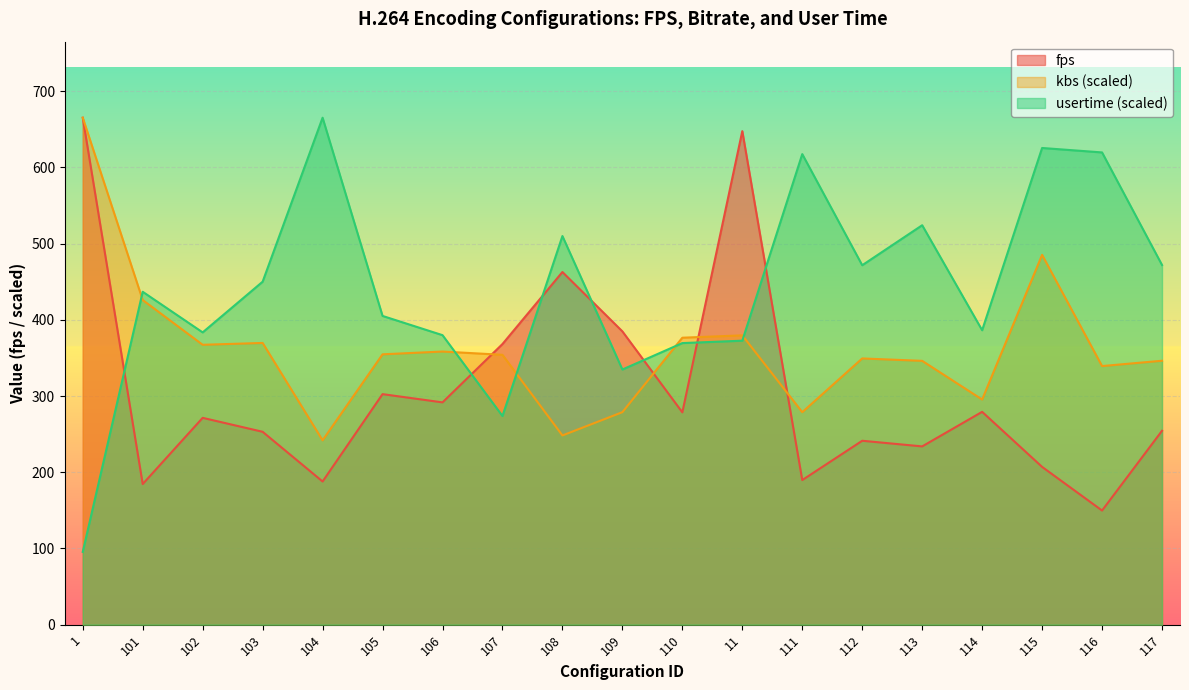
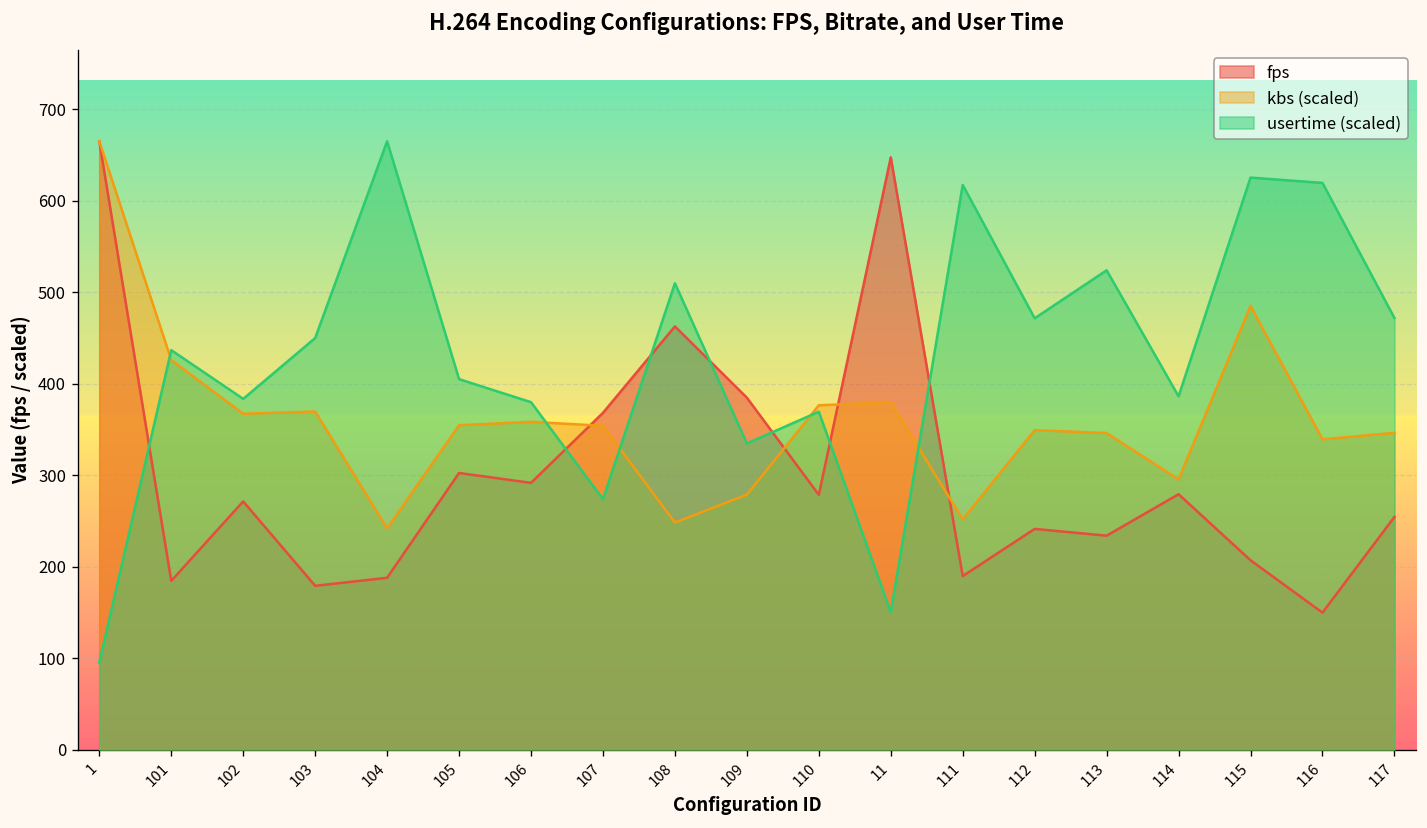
  {
    "fps": {
      "101": 180,
      "102": 270,
-     "103": 250,
+     "103": 180,
      "104": 190,
      "105": 300,
      "106": 290,
      "107": 370,
      "108": 460,
      "109": 380,
      "110": 280,
      "11": 650,
      "111": 190,
      "112": 240,
      "113": 230,
      "114": 280,
      "115": 210,
      "116": 150,
      "117": 250
    },
    "kbs (scaled)": {
      "101": 430,
      "102": 370,
      "103": 370,
      "104": 240,
      "105": 350,
      "106": 360,
      "107": 350,
      "108": 250,
      "109": 280,
      "110": 380,
      "11": 380,
-     "111": 280,
+     "111": 250,
      "112": 350,
      "113": 350,
      "114": 300,
      "115": 490,
      "116": 340,
      "117": 350
    },
    "usertime (scaled)": {
      "1": 100,
      "101": 440,
      "102": 380,
      "103": 450,
      "104": 670,
      "105": 410,
      "106": 380,
      "107": 270,
      "108": 510,
      "109": 330,
      "110": 370,
-     "11": 370,
+     "11": 150,
      "111": 620,
      "112": 470,
      "113": 520,
      "114": 390,
      "115": 630,
      "116": 620,
      "117": 470
    }
  }
